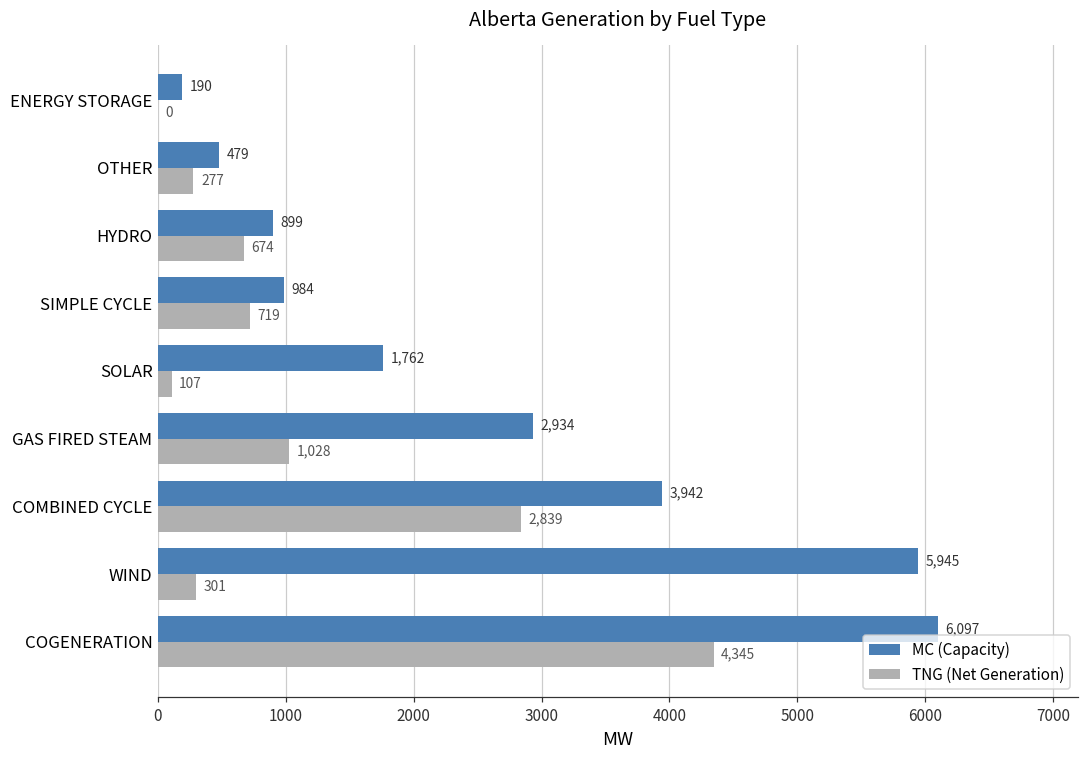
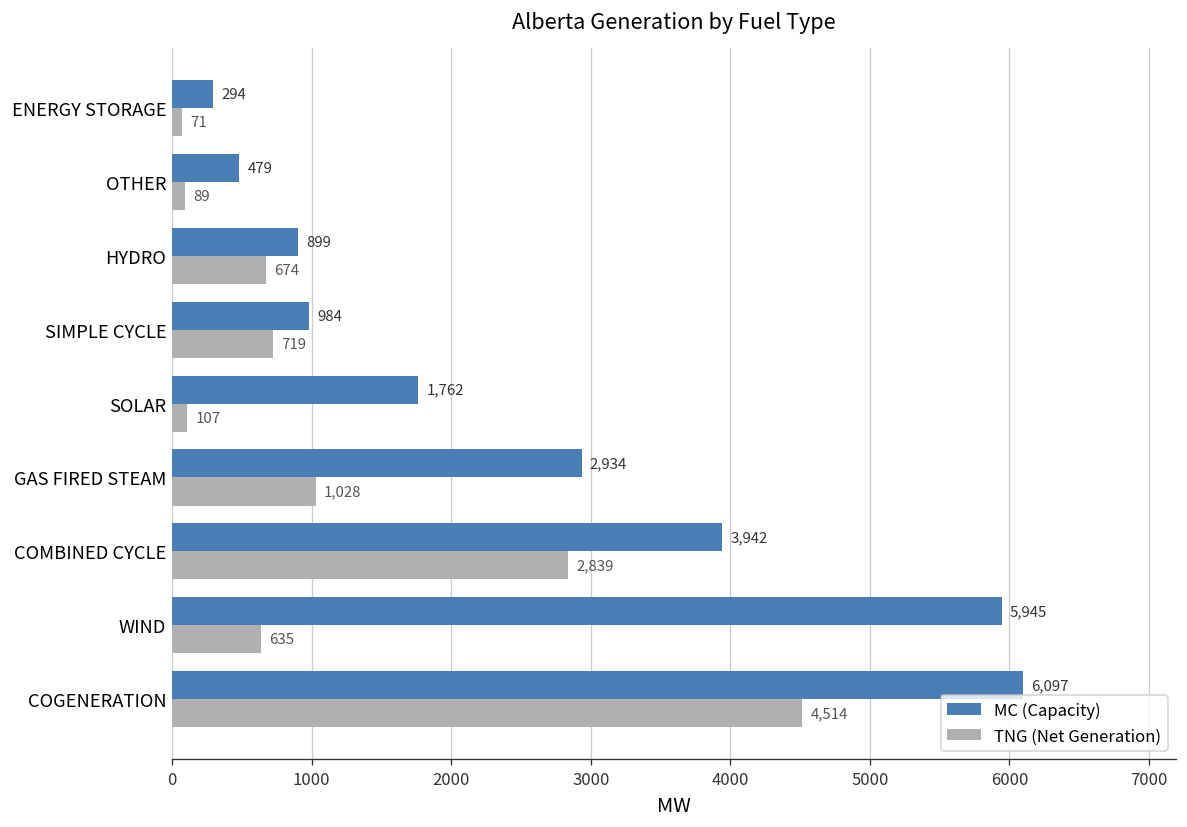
  {
    "MC (Capacity)": {
-     "ENERGY STORAGE": "190",
+     "ENERGY STORAGE": "294",
      "OTHER": "479",
      "HYDRO": "899",
      "SIMPLE CYCLE": "984",
      "SOLAR": "1,762",
      "GAS FIRED STEAM": "2,934",
      "COMBINED CYCLE": "3,942",
      "WIND": "5,945",
      "COGENERATION": "6,097"
    },
    "TNG (Net Generation)": {
-     "ENERGY STORAGE": "0",
-     "OTHER": "277",
+     "ENERGY STORAGE": "71",
+     "OTHER": "89",
      "HYDRO": "674",
      "SIMPLE CYCLE": "719",
      "SOLAR": "107",
      "GAS FIRED STEAM": "1,028",
      "COMBINED CYCLE": "2,839",
-     "WIND": "301",
-     "COGENERATION": "4,345"
+     "WIND": "635",
+     "COGENERATION": "4,514"
    }
  }
